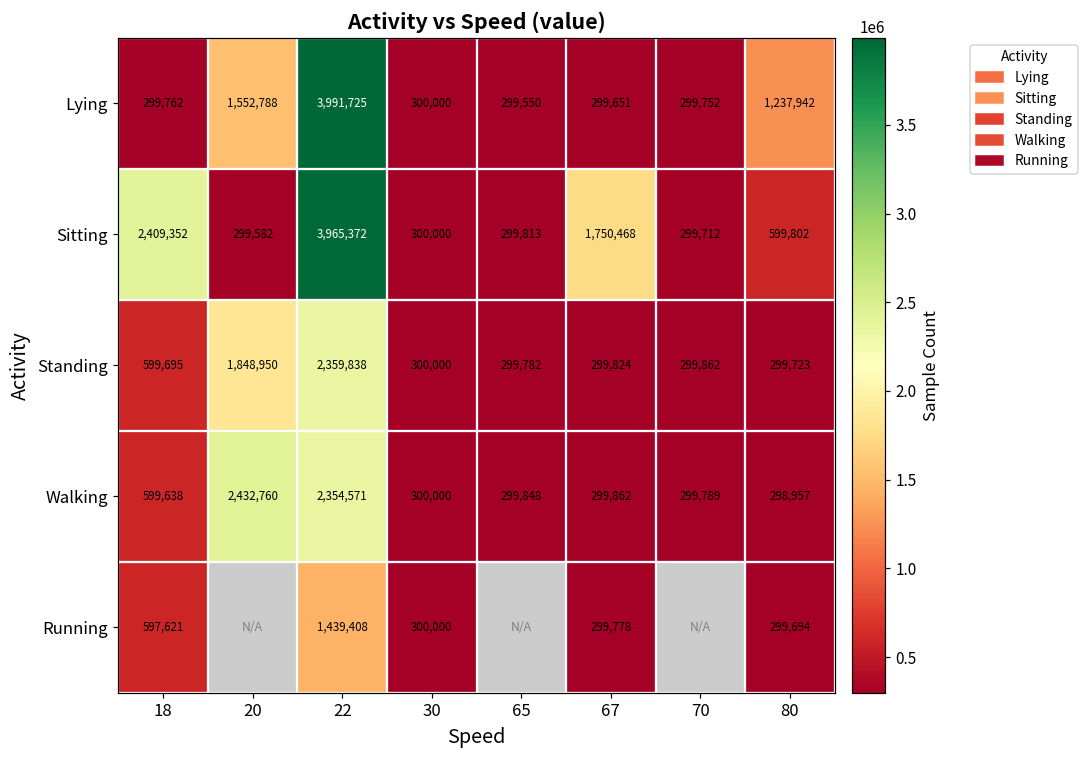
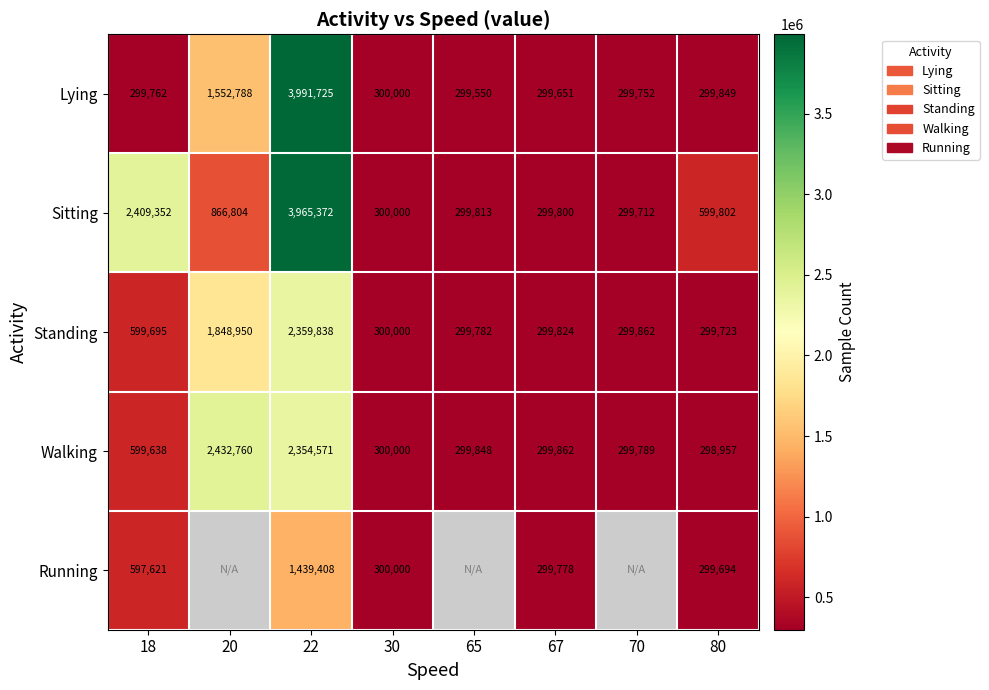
  {
    "Lying": {
      "18": "299,762",
      "20": "1,552,788",
      "22": "3,991,725",
      "30": "300,000",
      "65": "299,550",
      "67": "299,651",
      "70": "299,752",
-     "80": "1,237,942"
+     "80": "299,849"
    },
    "Sitting": {
      "18": "2,409,352",
-     "20": "299,582",
+     "20": "866,804",
      "22": "3,965,372",
      "30": "300,000",
      "65": "299,813",
-     "67": "1,750,468",
+     "67": "299,800",
      "70": "299,712",
      "80": "599,802"
    },
    "Standing": {
      "18": "599,695",
      "20": "1,848,950",
      "22": "2,359,838",
      "30": "300,000",
      "65": "299,782",
      "67": "299,824",
      "70": "299,862",
      "80": "299,723"
    },
    "Walking": {
      "18": "599,638",
      "20": "2,432,760",
      "22": "2,354,571",
      "30": "300,000",
      "65": "299,848",
      "67": "299,862",
      "70": "299,789",
      "80": "298,957"
    },
    "Running": {
      "18": "597,621",
      "22": "1,439,408",
      "30": "300,000",
      "67": "299,778",
      "80": "299,694"
    }
  }
